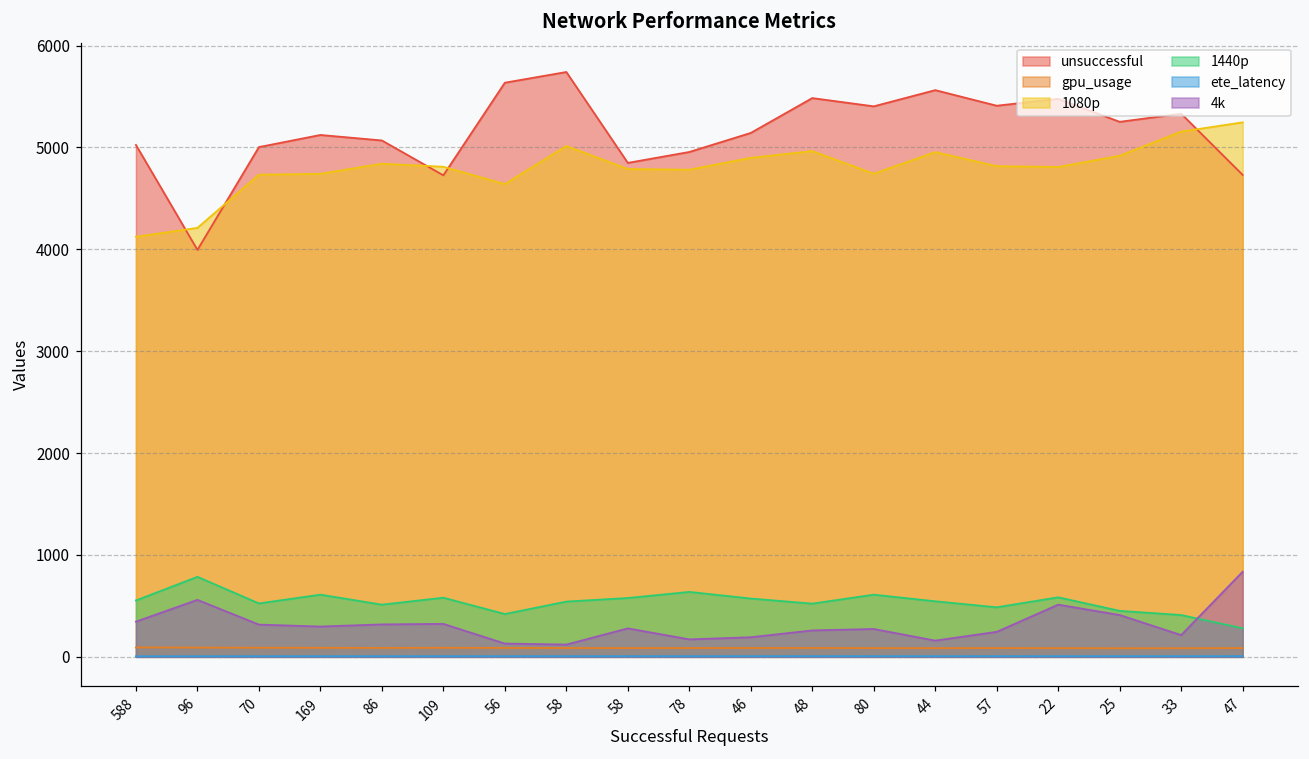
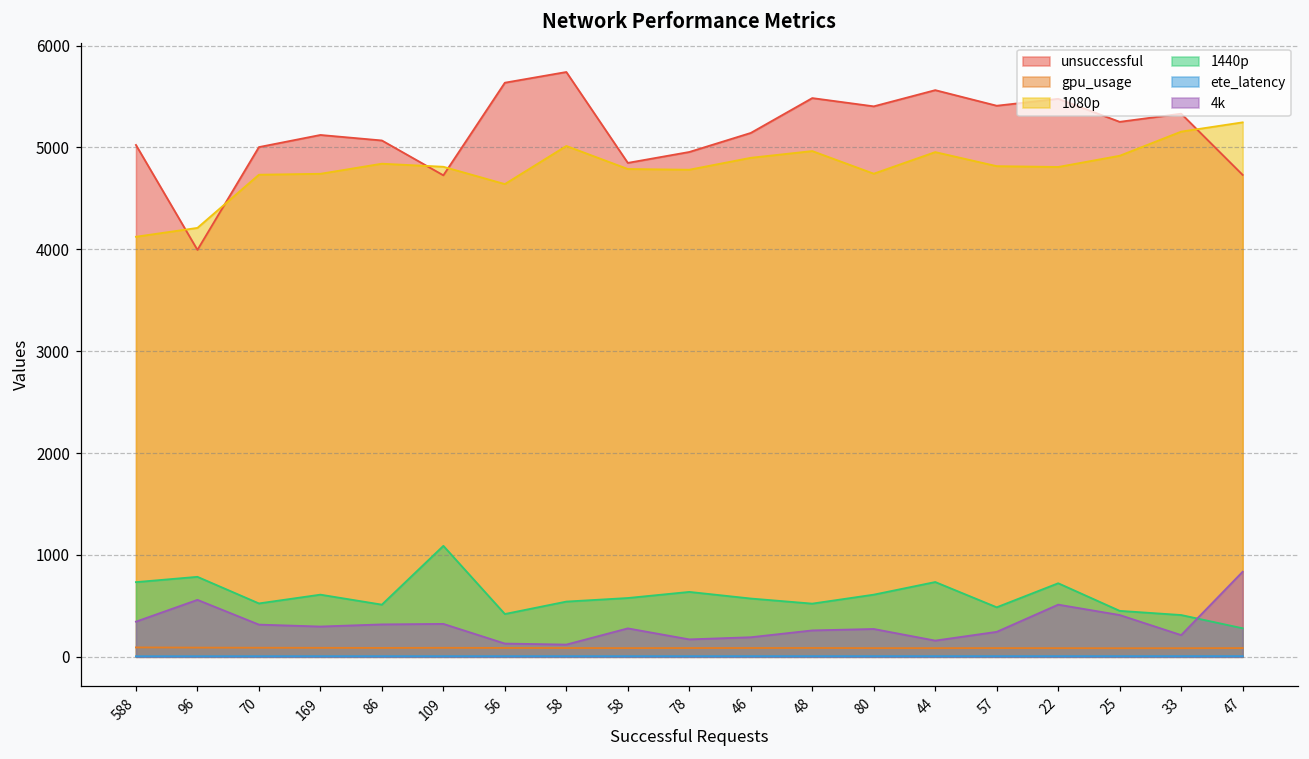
  {
    "1440p": {
-     "588": 600,
+     "588": 700,
      "96": 800,
      "70": 500,
      "169": 600,
      "86": 500,
-     "109": 600,
+     "109": 1100,
      "56": 400,
      "78": 600,
      "46": 600,
      "48": 500,
      "80": 600,
-     "44": 500,
+     "44": 700,
      "57": 500,
-     "22": 600,
+     "22": 700,
      "25": 500,
      "33": 400,
      "47": 300
    },
    "ete_latency": {
      "588": 0,
      "96": 0,
      "70": 0,
      "169": 0,
      "86": 0,
      "109": 0,
      "56": 0,
      "78": 0,
      "46": 0,
      "48": 0,
      "80": 0,
      "44": 0,
      "57": 0,
      "22": 0,
      "25": 0,
      "33": 0,
      "47": 0
    },
    "4k": {
      "588": 300,
      "96": 600,
      "70": 300,
      "169": 300,
      "86": 300,
      "109": 300,
      "56": 100,
      "78": 200,
      "46": 200,
      "48": 300,
      "80": 300,
      "44": 200,
      "57": 200,
      "22": 500,
      "25": 400,
      "33": 200,
      "47": 800
    }
  }
